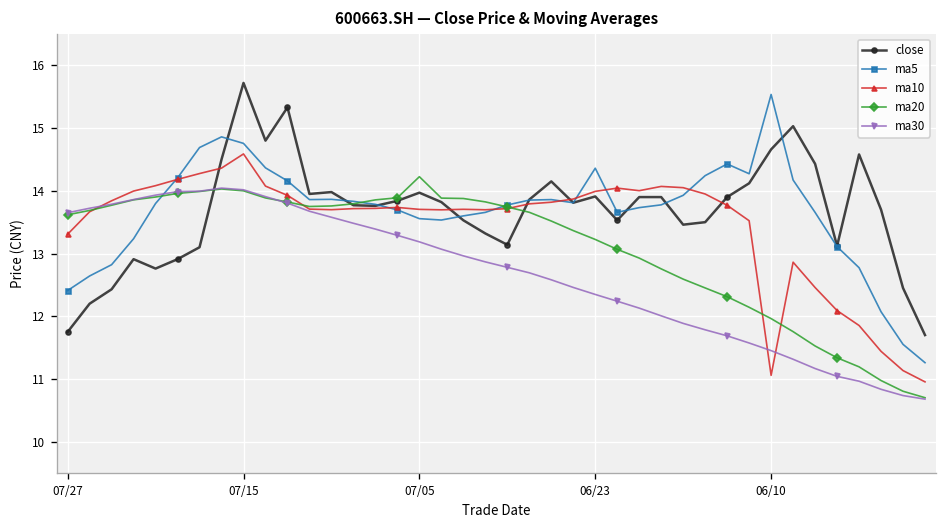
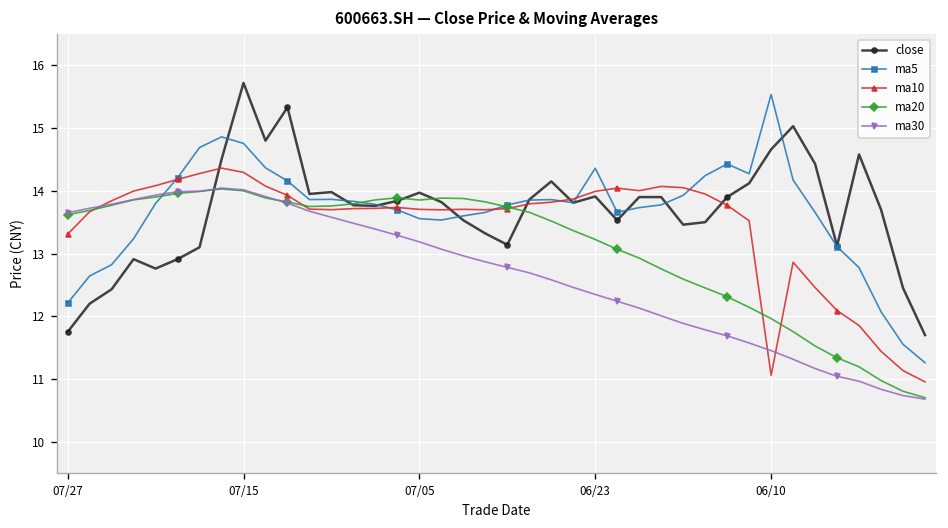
  {
    "close": {
      "07/27": 11.8,
      "07/15": 15.7,
      "07/05": 14.0,
      "06/23": 13.9,
      "06/10": 14.7
    },
    "ma5": {
-     "07/27": 12.4,
+     "07/27": 12.2,
      "07/15": 14.8,
      "07/05": 13.6,
      "06/23": 14.4,
      "06/10": 15.5
    },
    "ma10": {
      "07/27": 13.3,
-     "07/15": 14.6,
+     "07/15": 14.3,
      "07/05": 13.7,
      "06/23": 14.0,
      "06/10": 11.1
    },
    "ma20": {
-     "07/05": 14.2,
+     "07/05": 13.9,
      "06/23": 13.2,
      "06/10": 12.0
    },
    "ma30": {
      "07/05": 13.2,
      "06/23": 12.3,
      "06/10": 11.5
    }
  }
